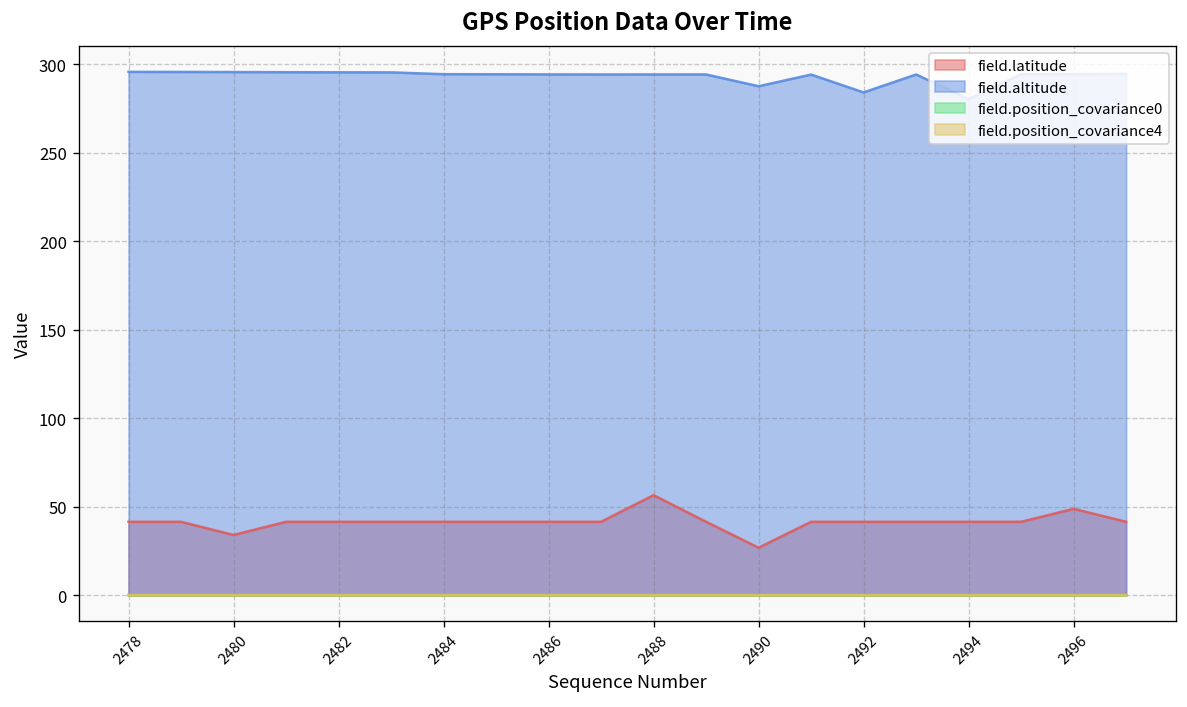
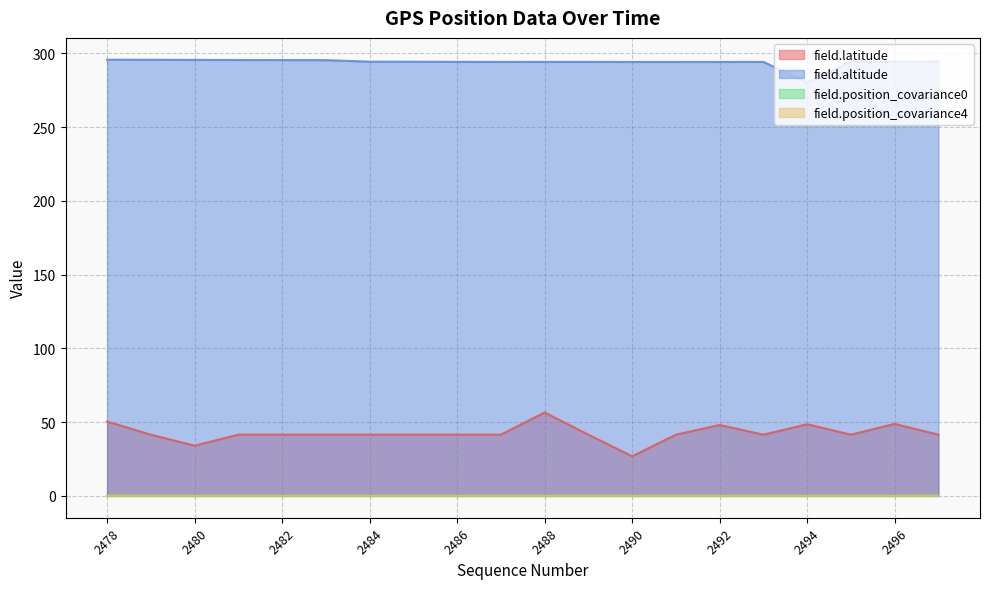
  {
    "field.latitude": {
-     "2478": 42,
+     "2478": 50,
      "2480": 34,
      "2482": 42,
      "2484": 42,
      "2486": 42,
      "2488": 57,
      "2490": 27,
-     "2492": 42,
-     "2494": 42,
+     "2492": 48,
+     "2494": 49,
      "2496": 49
    },
    "field.altitude": {
      "2478": 296,
      "2480": 296,
      "2482": 295,
      "2484": 294,
      "2486": 294,
      "2488": 294,
-     "2490": 288,
-     "2492": 284
+     "2490": 294,
+     "2492": 294
    },
    "field.position_covariance4": {
      "2478": 0,
      "2480": 0,
      "2482": 0,
      "2484": 0,
      "2486": 0,
      "2488": 0,
      "2490": 0,
      "2492": 0,
      "2494": 0,
      "2496": 0
    }
  }
